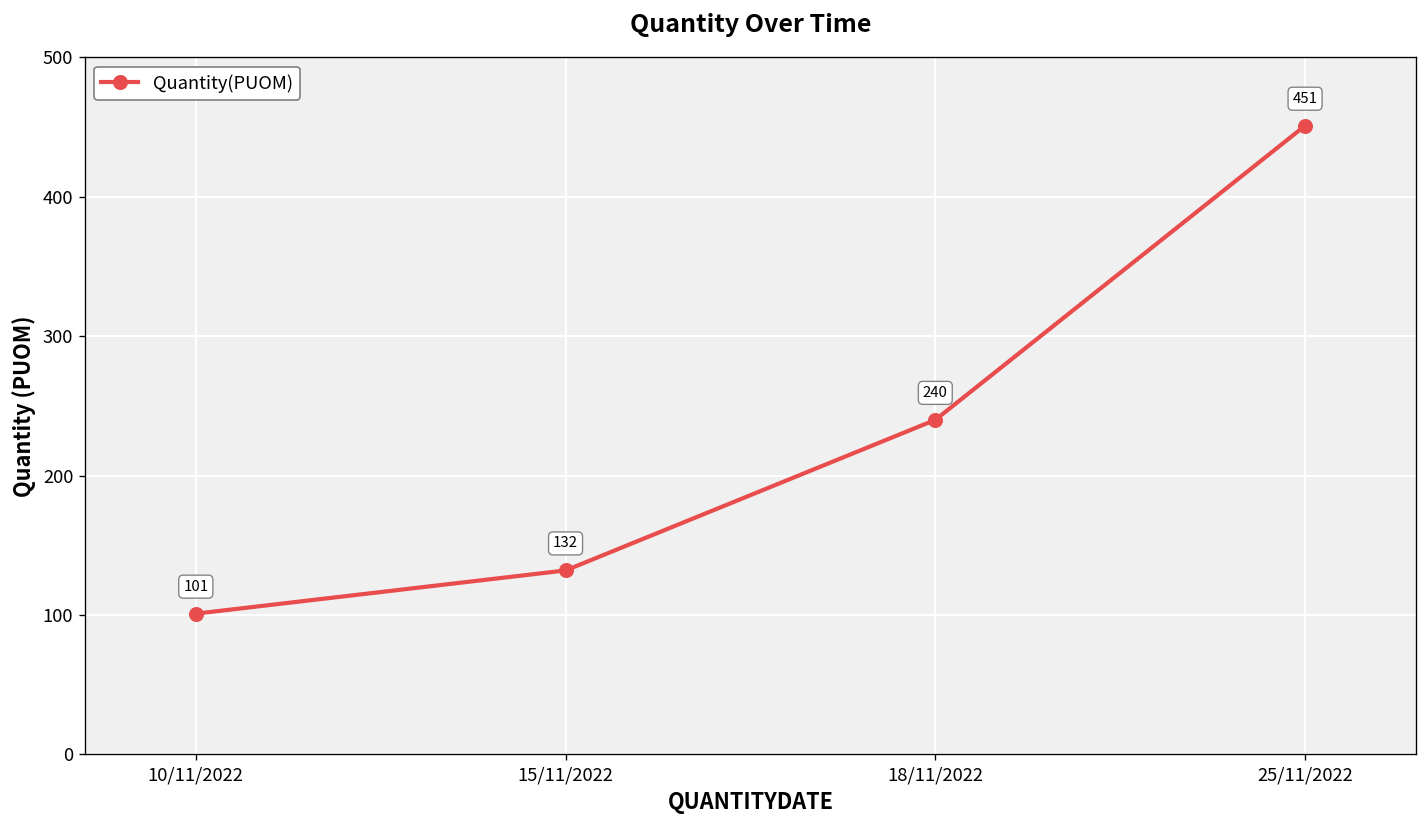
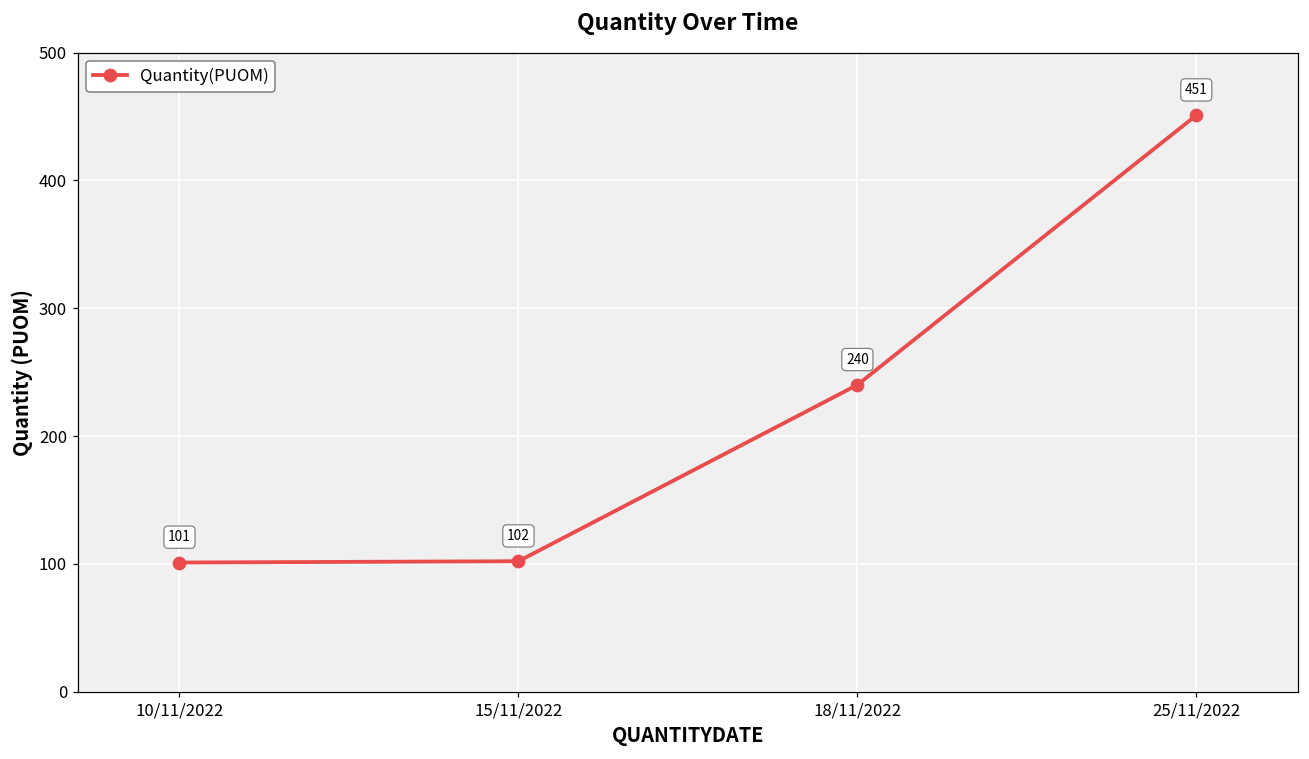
  {
-   "15/11/2022": 132
+   "15/11/2022": 102
  }
